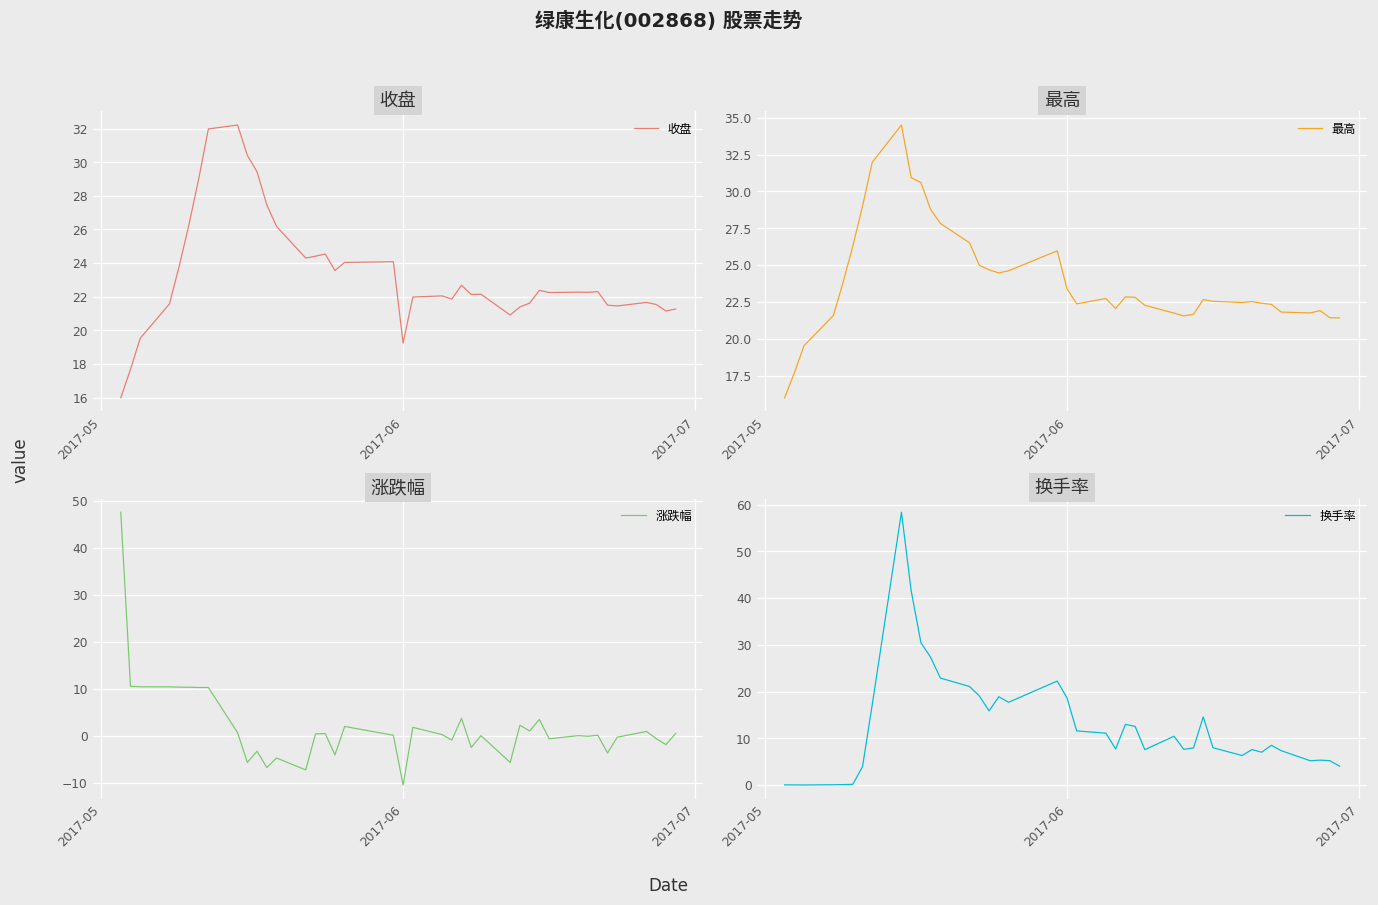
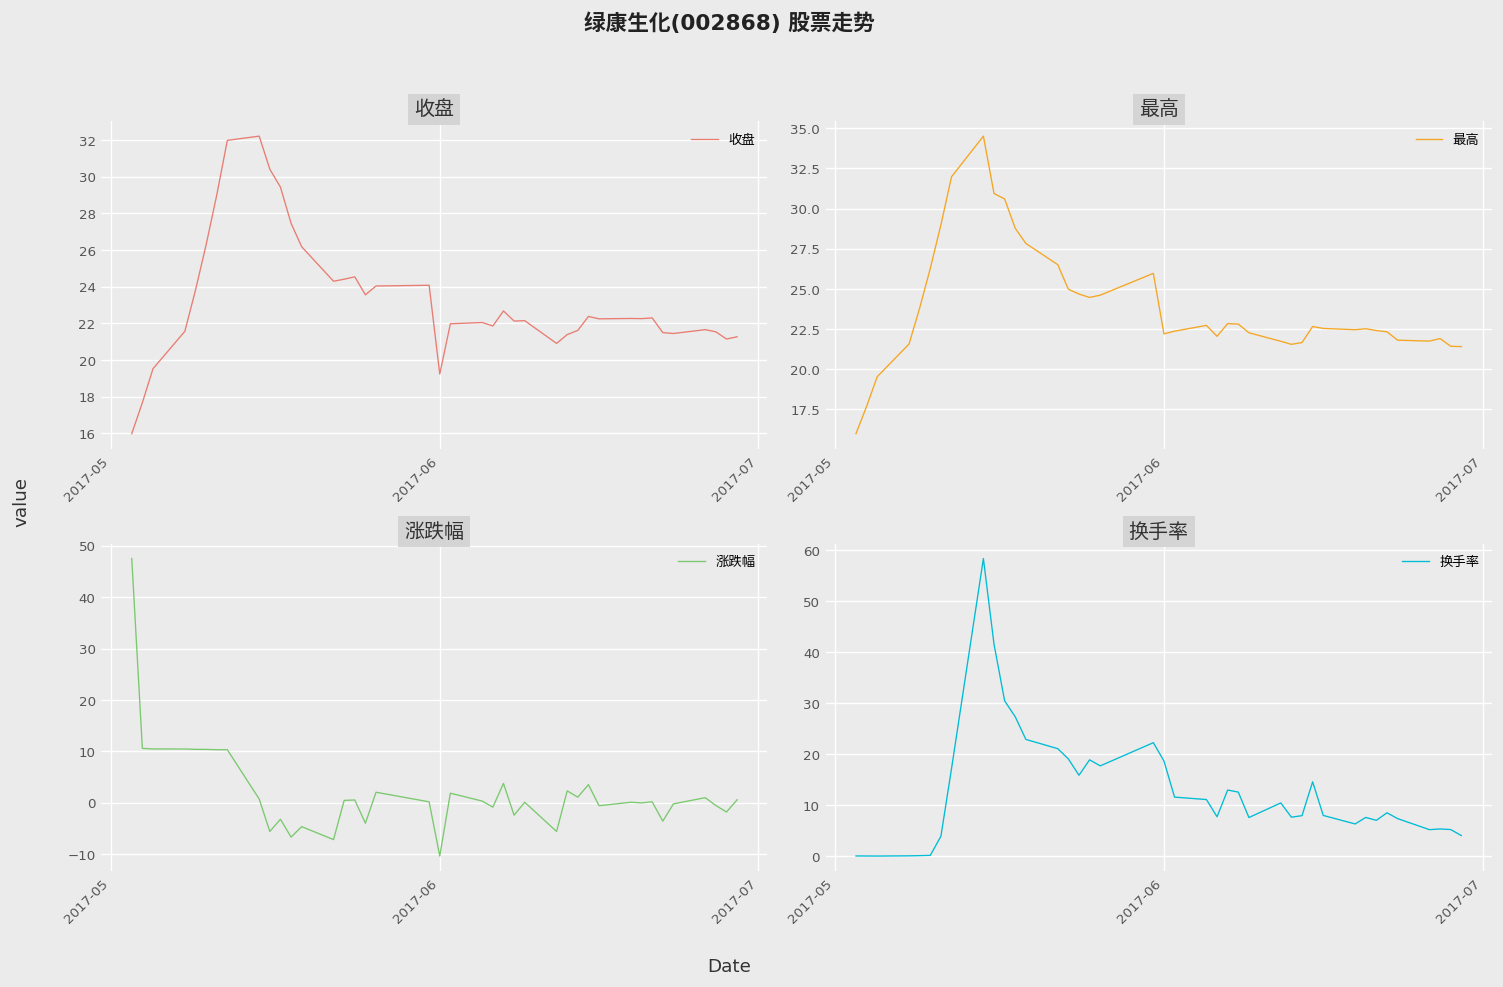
  {
    "收盘": {
      "2017-06": 19.2
    },
    "最高": {
-     "2017-06": 23.4
+     "2017-06": 22.2
    },
    "涨跌幅": {
      "2017-06": -10
    },
    "换手率": {
      "2017-06": 19
    }
  }
